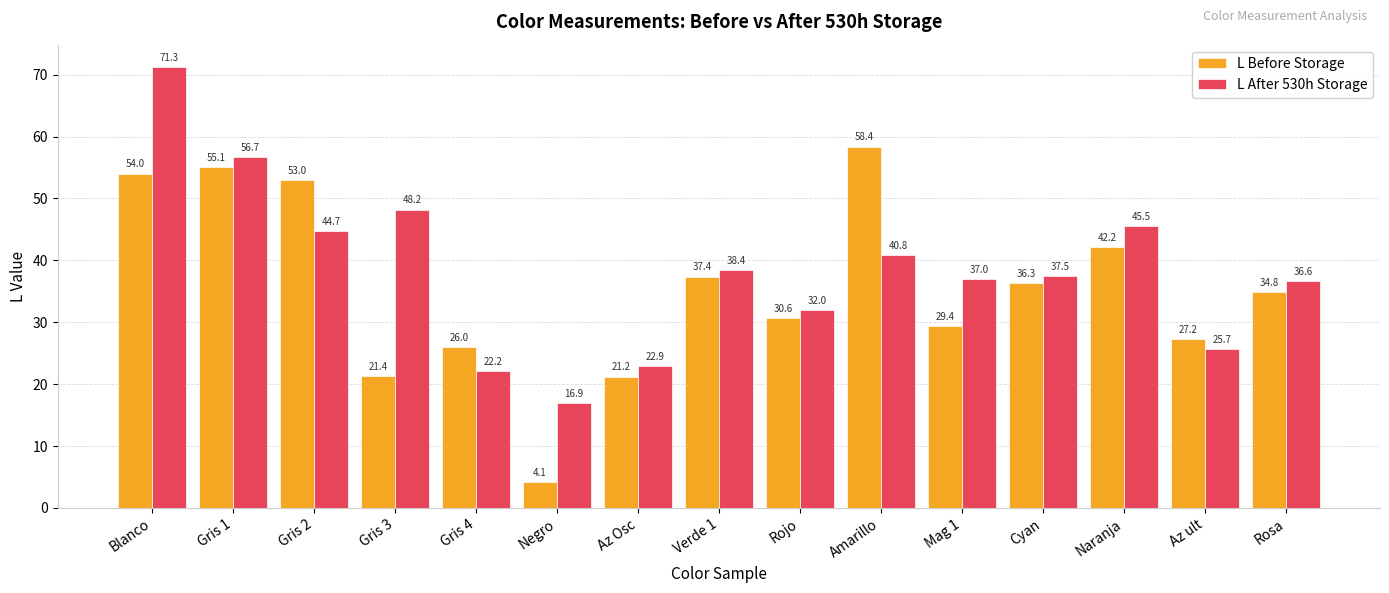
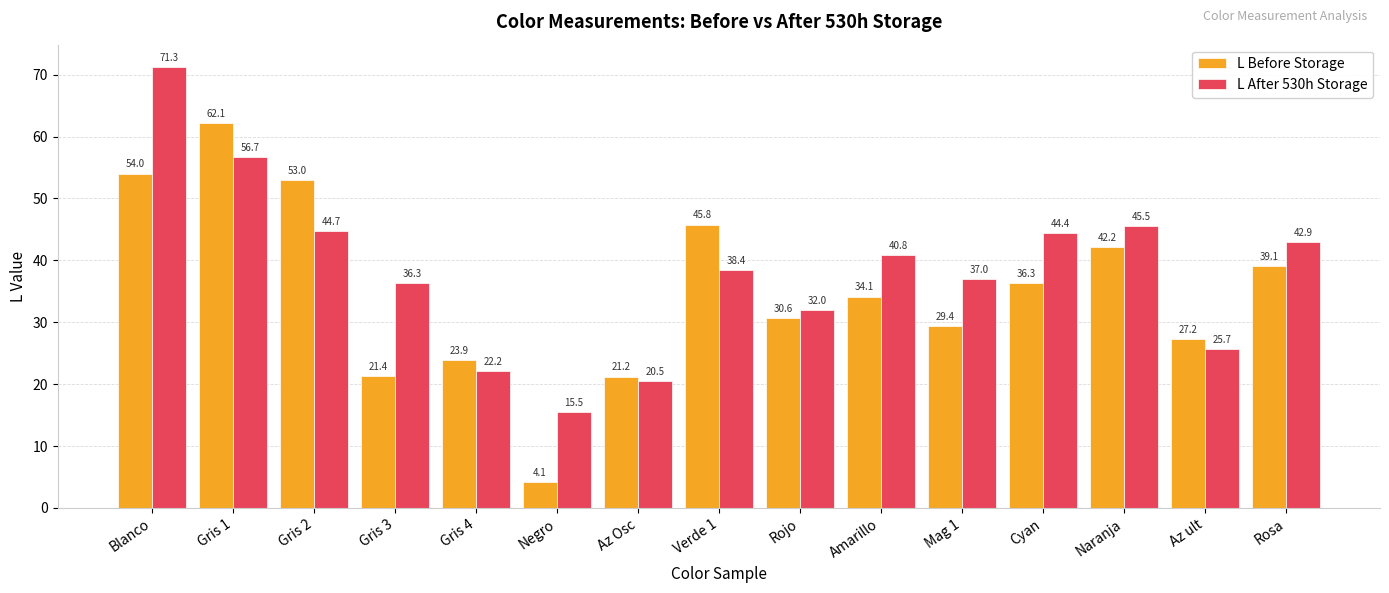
  {
    "L Before Storage": {
      "Blanco": 54.0,
-     "Gris 1": 55.1,
+     "Gris 1": 62.1,
      "Gris 2": 53.0,
      "Gris 3": 21.4,
-     "Gris 4": 26.0,
+     "Gris 4": 23.9,
      "Negro": 4.1,
      "Az Osc": 21.2,
-     "Verde 1": 37.4,
+     "Verde 1": 45.8,
      "Rojo": 30.6,
-     "Amarillo": 58.4,
+     "Amarillo": 34.1,
      "Mag 1": 29.4,
      "Cyan": 36.3,
      "Naranja": 42.2,
      "Az ult": 27.2,
-     "Rosa": 34.8
+     "Rosa": 39.1
    },
    "L After 530h Storage": {
      "Blanco": 71.3,
      "Gris 1": 56.7,
      "Gris 2": 44.7,
-     "Gris 3": 48.2,
+     "Gris 3": 36.3,
      "Gris 4": 22.2,
-     "Negro": 16.9,
-     "Az Osc": 22.9,
+     "Negro": 15.5,
+     "Az Osc": 20.5,
      "Verde 1": 38.4,
      "Rojo": 32.0,
      "Amarillo": 40.8,
      "Mag 1": 37.0,
-     "Cyan": 37.5,
+     "Cyan": 44.4,
      "Naranja": 45.5,
      "Az ult": 25.7,
-     "Rosa": 36.6
+     "Rosa": 42.9
    }
  }
